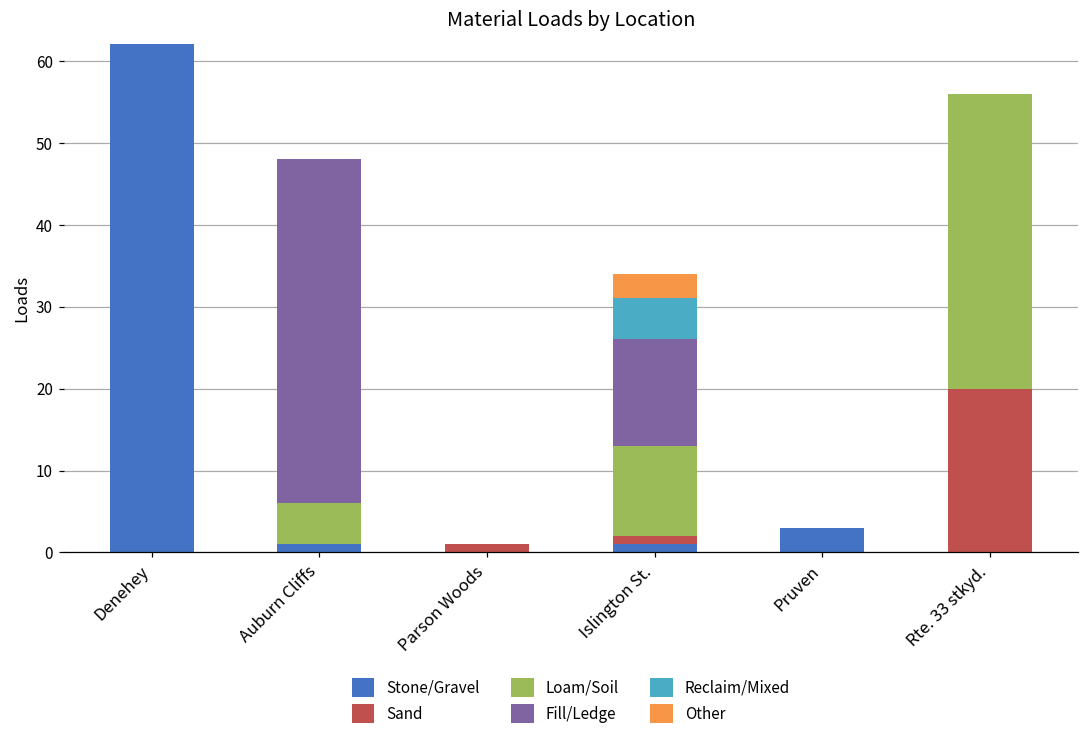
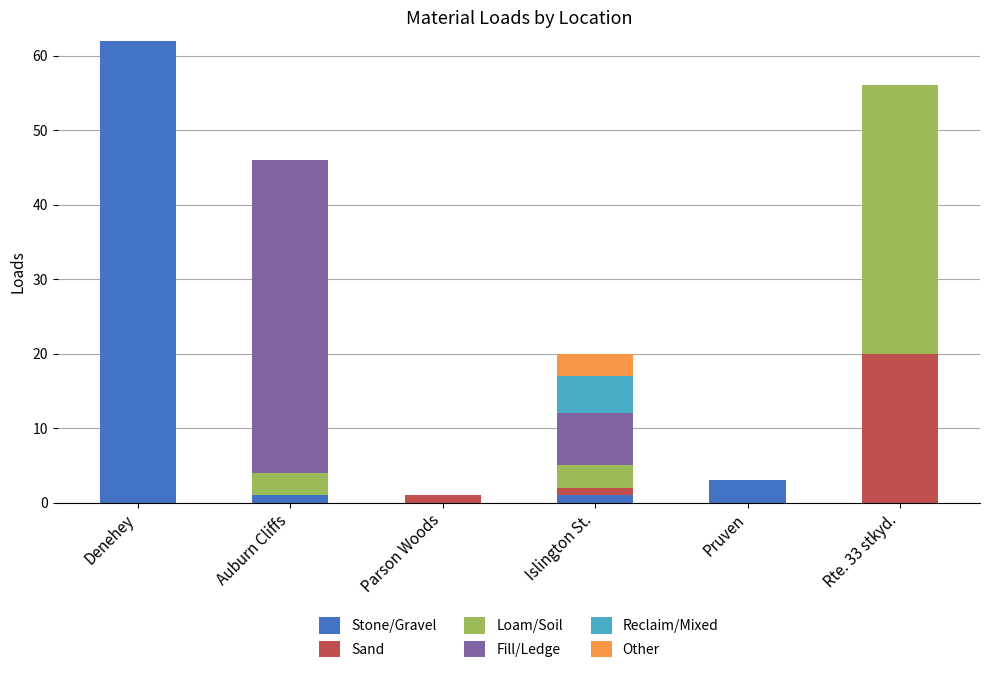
  {
    "Sand": {
      "Denehey": 0,
      "Auburn Cliffs": 0,
      "Parson Woods": 1,
      "Islington St.": 1,
      "Pruven": 0,
      "Rte. 33 stkyd.": 20
    },
    "Loam/Soil": {
      "Denehey": 0,
-     "Auburn Cliffs": 5,
+     "Auburn Cliffs": 3,
      "Parson Woods": 0,
-     "Islington St.": 11,
+     "Islington St.": 3,
      "Pruven": 0,
      "Rte. 33 stkyd.": 36
    },
    "Fill/Ledge": {
      "Denehey": 0,
      "Auburn Cliffs": 42,
      "Parson Woods": 0,
-     "Islington St.": 13,
+     "Islington St.": 7,
      "Pruven": 0,
      "Rte. 33 stkyd.": 0
    },
    "Other": {
      "Denehey": 0,
      "Auburn Cliffs": 0,
      "Parson Woods": 0,
      "Islington St.": 3,
      "Pruven": 0,
      "Rte. 33 stkyd.": 0
    }
  }
